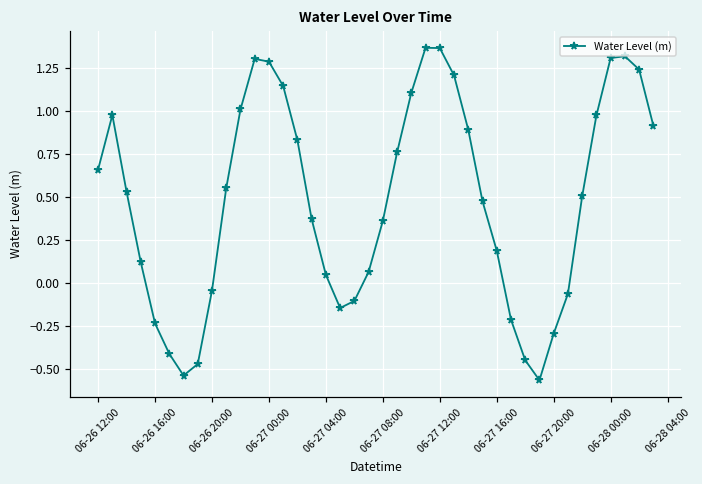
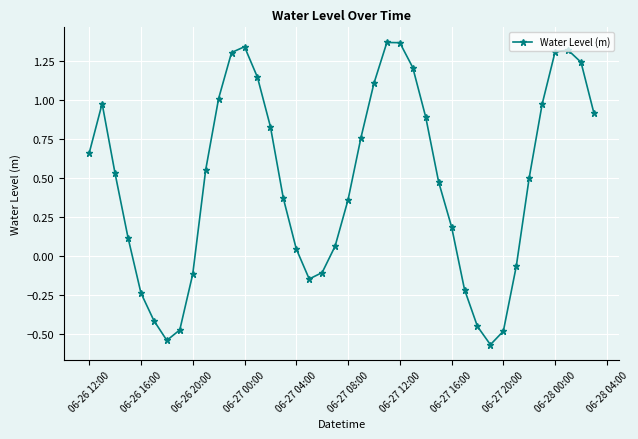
  {
    "06-26 12:00": 0.66,
    "06-26 16:00": -0.24,
-   "06-26 20:00": -0.04,
-   "06-27 00:00": 1.29,
+   "06-26 20:00": -0.11,
+   "06-27 00:00": 1.34,
    "06-27 04:00": 0.05,
    "06-27 08:00": 0.36,
    "06-27 12:00": 1.36,
    "06-27 16:00": 0.19,
-   "06-27 20:00": -0.30,
+   "06-27 20:00": -0.48,
    "06-28 00:00": 1.31
  }
